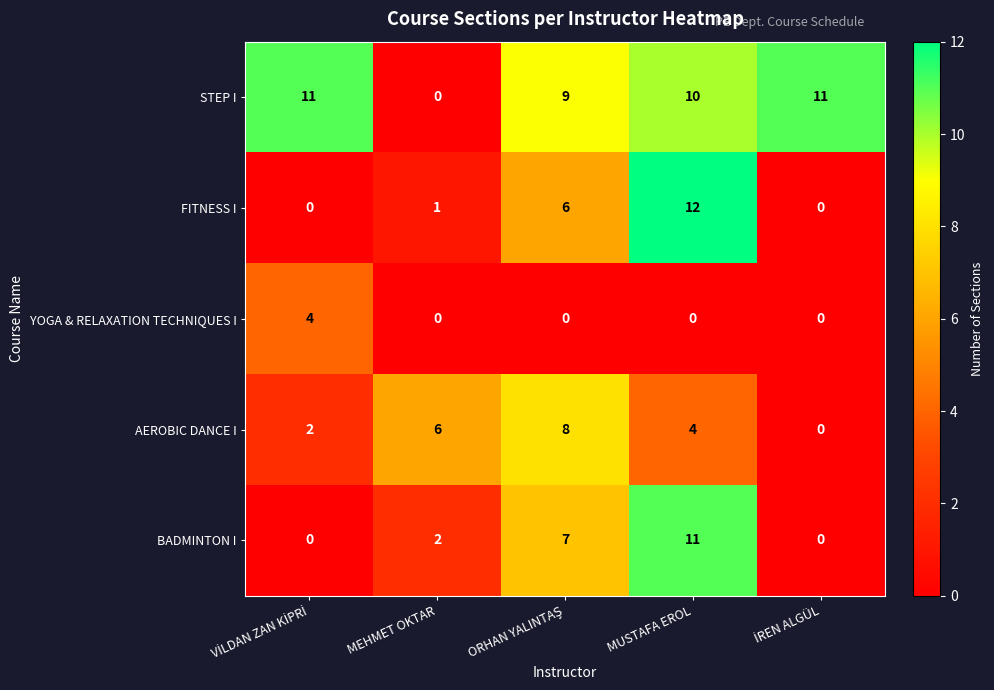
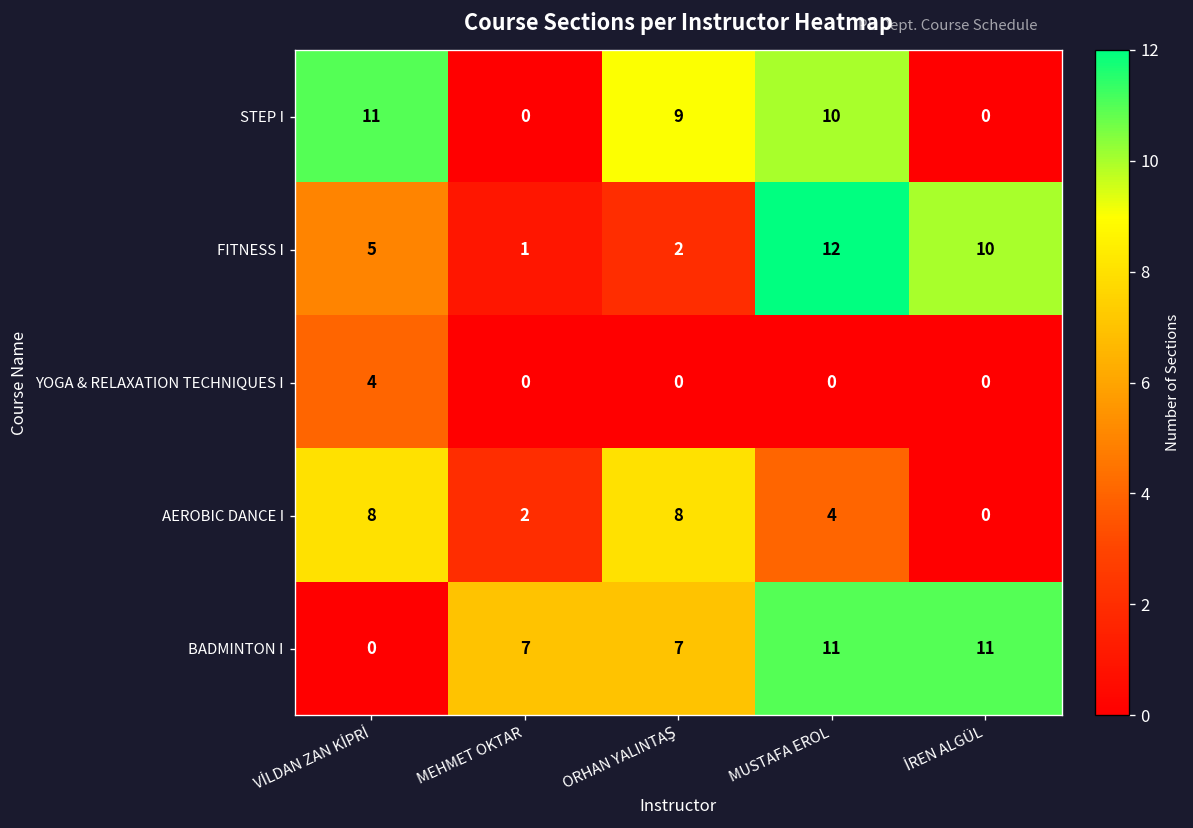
  {
    "STEP I": {
      "VİLDAN ZAN KİPRİ": 11,
      "MEHMET OKTAR": 0,
      "ORHAN YALINTAŞ": 9,
      "MUSTAFA EROL": 10,
-     "İREN ALGÜL": 11
+     "İREN ALGÜL": 0
    },
    "FITNESS I": {
-     "VİLDAN ZAN KİPRİ": 0,
+     "VİLDAN ZAN KİPRİ": 5,
      "MEHMET OKTAR": 1,
-     "ORHAN YALINTAŞ": 6,
+     "ORHAN YALINTAŞ": 2,
      "MUSTAFA EROL": 12,
-     "İREN ALGÜL": 0
+     "İREN ALGÜL": 10
    },
    "YOGA & RELAXATION TECHNIQUES I": {
      "VİLDAN ZAN KİPRİ": 4,
      "MEHMET OKTAR": 0,
      "ORHAN YALINTAŞ": 0,
      "MUSTAFA EROL": 0,
      "İREN ALGÜL": 0
    },
    "AEROBIC DANCE I": {
-     "VİLDAN ZAN KİPRİ": 2,
-     "MEHMET OKTAR": 6,
+     "VİLDAN ZAN KİPRİ": 8,
+     "MEHMET OKTAR": 2,
      "ORHAN YALINTAŞ": 8,
      "MUSTAFA EROL": 4,
      "İREN ALGÜL": 0
    },
    "BADMINTON I": {
      "VİLDAN ZAN KİPRİ": 0,
-     "MEHMET OKTAR": 2,
+     "MEHMET OKTAR": 7,
      "ORHAN YALINTAŞ": 7,
      "MUSTAFA EROL": 11,
-     "İREN ALGÜL": 0
+     "İREN ALGÜL": 11
    }
  }
